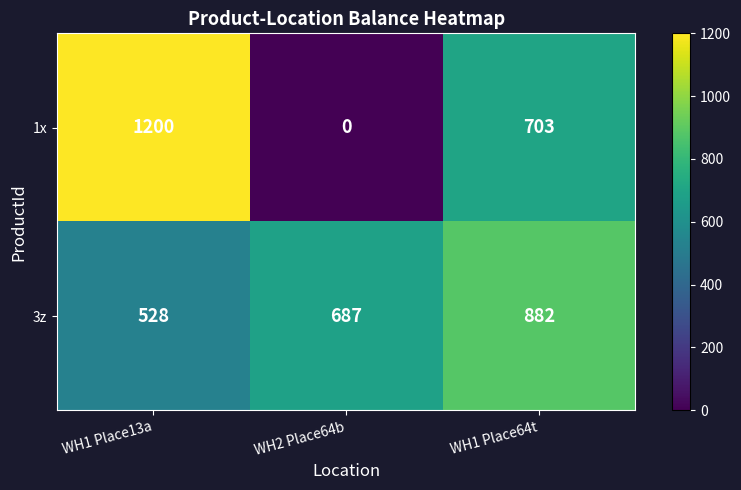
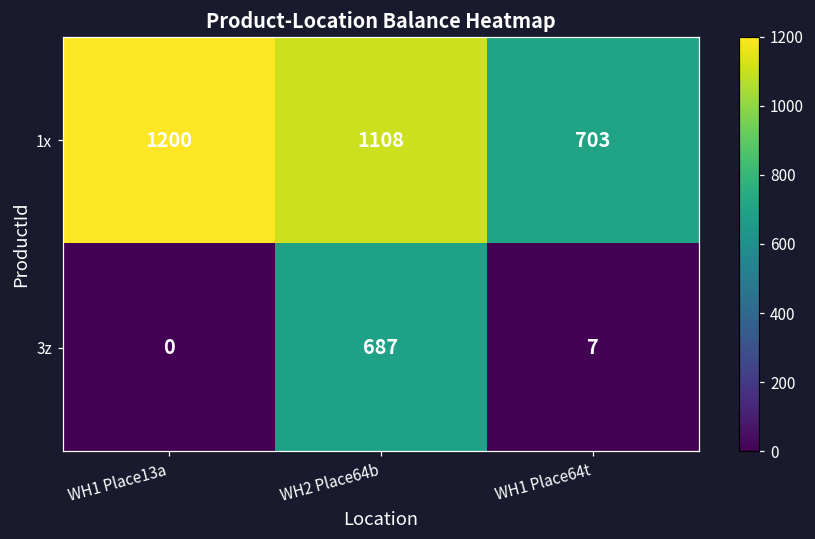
  {
    "1x": {
      "WH1 Place13a": 1200,
-     "WH2 Place64b": 0,
+     "WH2 Place64b": 1108,
      "WH1 Place64t": 703
    },
    "3z": {
-     "WH1 Place13a": 528,
+     "WH1 Place13a": 0,
      "WH2 Place64b": 687,
-     "WH1 Place64t": 882
+     "WH1 Place64t": 7
    }
  }
